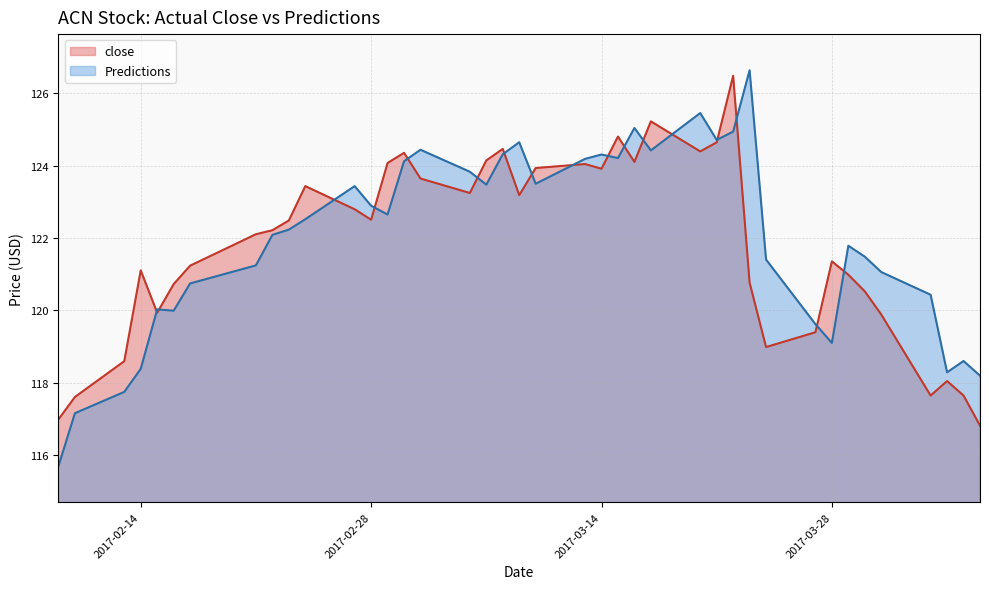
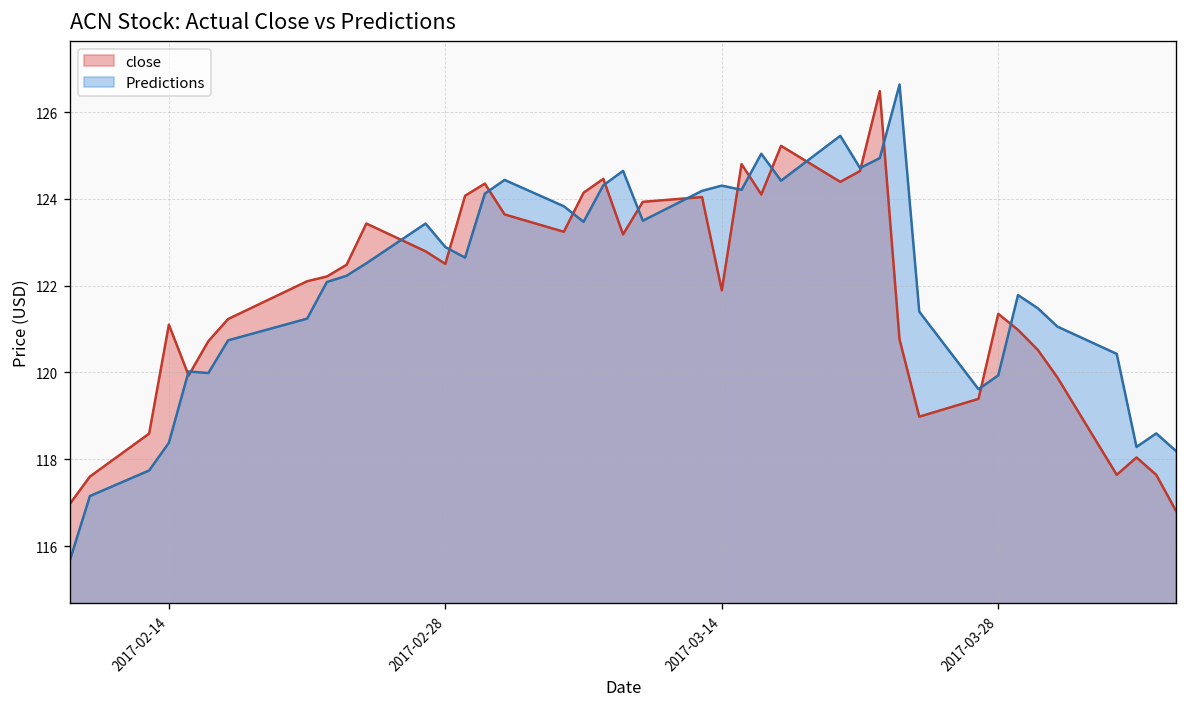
  {
    "close": {
      "2017-02-14": 121.1,
      "2017-02-28": 122.5,
-     "2017-03-14": 123.9,
+     "2017-03-14": 121.9,
      "2017-03-28": 121.4
    },
    "Predictions": {
      "2017-02-14": 118.4,
      "2017-02-28": 122.9,
      "2017-03-14": 124.3,
-     "2017-03-28": 119.1
+     "2017-03-28": 119.9
    }
  }
